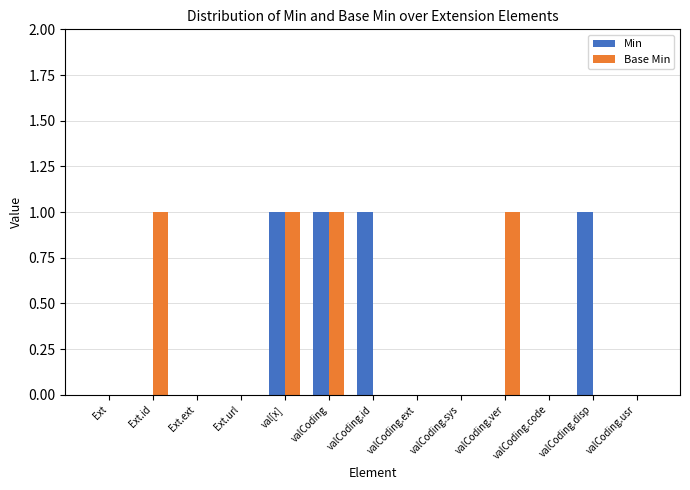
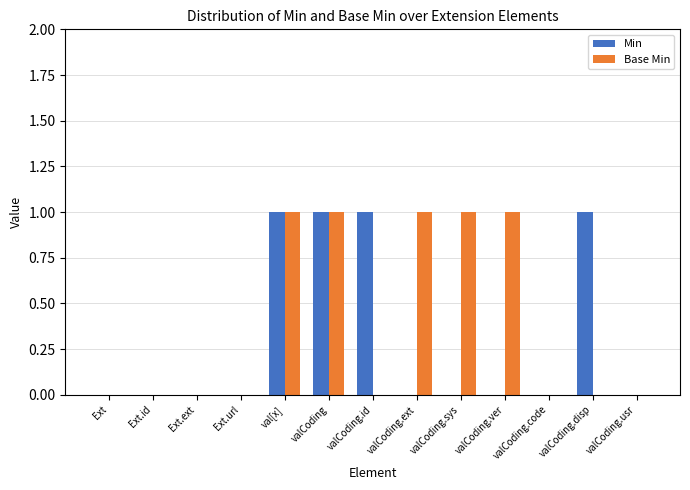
  {
    "Min": {
      "Ext": 0,
      "Ext.id": 0,
      "Ext.ext": 0,
      "Ext.url": 0,
      "val[x]": 1,
      "valCoding": 1,
      "valCoding.id": 1,
      "valCoding.ext": 0,
      "valCoding.sys": 0,
      "valCoding.ver": 0,
      "valCoding.code": 0,
      "valCoding.disp": 1,
      "valCoding.usr": 0
    },
    "Base Min": {
      "Ext": 0,
-     "Ext.id": 1,
+     "Ext.id": 0,
      "Ext.ext": 0,
      "Ext.url": 0,
      "val[x]": 1,
      "valCoding": 1,
      "valCoding.id": 0,
-     "valCoding.ext": 0,
-     "valCoding.sys": 0,
+     "valCoding.ext": 1,
+     "valCoding.sys": 1,
      "valCoding.ver": 1,
      "valCoding.code": 0,
      "valCoding.disp": 0,
      "valCoding.usr": 0
    }
  }
